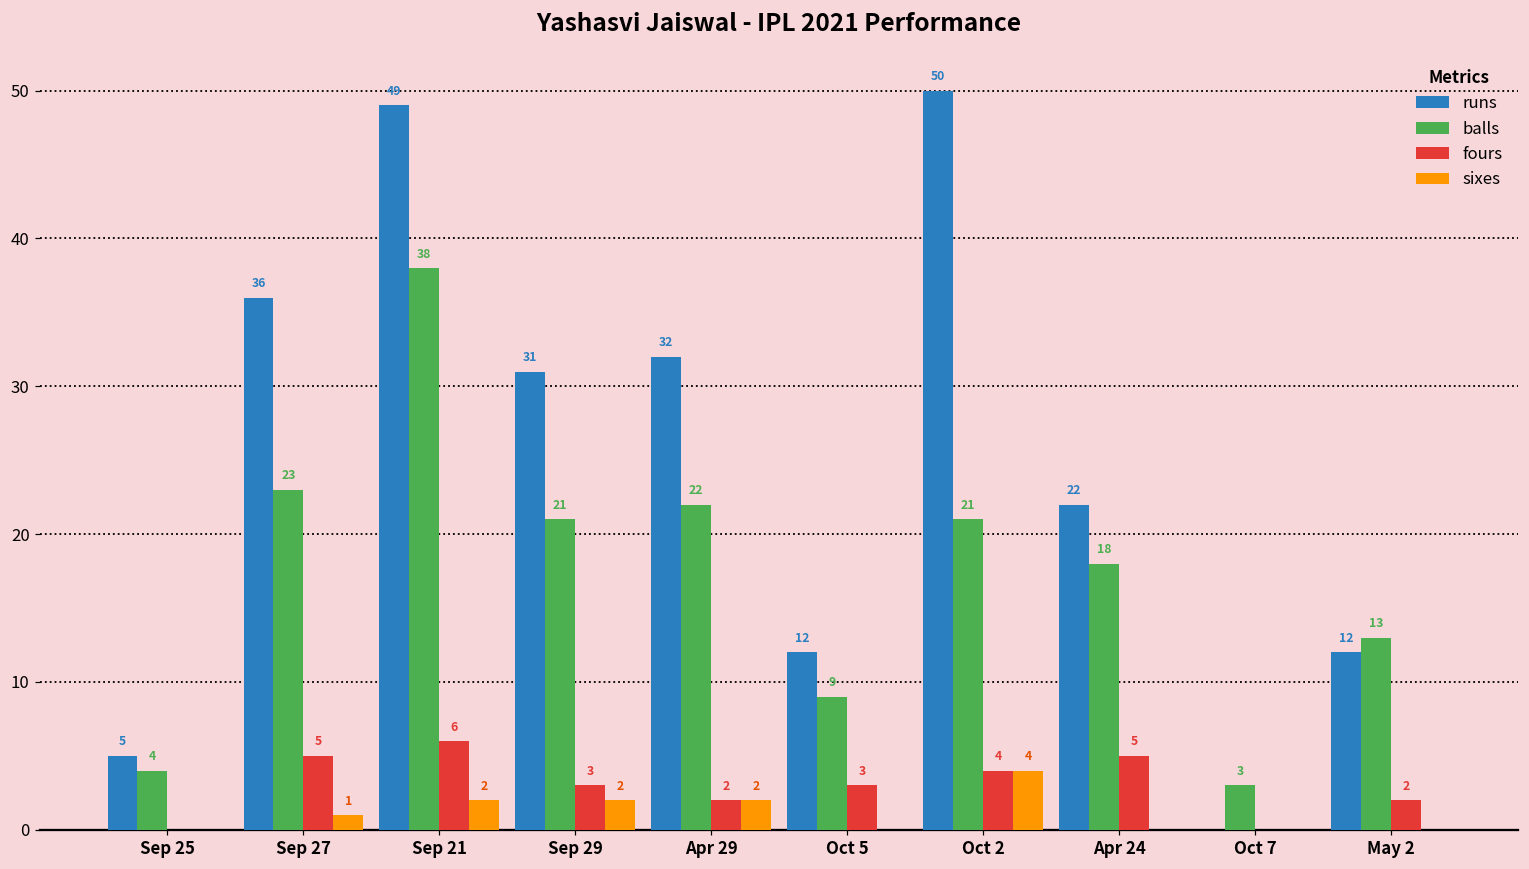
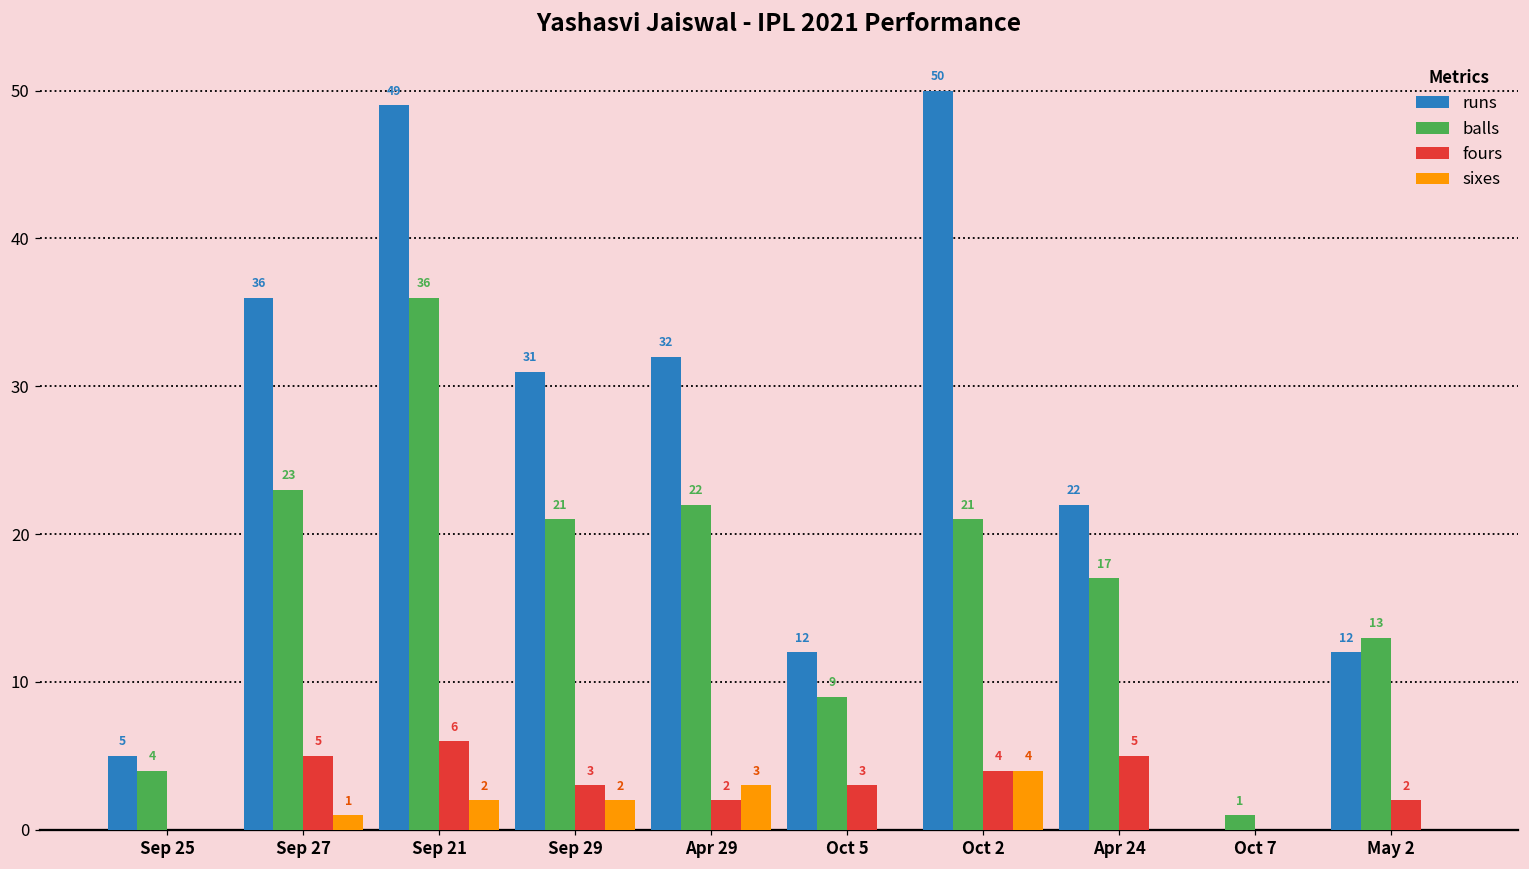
  {
    "runs": {
      "Sep 25": 5,
      "Sep 27": 36,
      "Sep 21": 49,
      "Sep 29": 31,
      "Apr 29": 32,
      "Oct 5": 12,
      "Oct 2": 50,
      "Apr 24": 22,
      "May 2": 12
    },
    "balls": {
      "Sep 25": 4,
      "Sep 27": 23,
-     "Sep 21": 38,
+     "Sep 21": 36,
      "Sep 29": 21,
      "Apr 29": 22,
      "Oct 5": 9,
      "Oct 2": 21,
-     "Apr 24": 18,
-     "Oct 7": 3,
+     "Apr 24": 17,
+     "Oct 7": 1,
      "May 2": 13
    },
    "fours": {
      "Sep 27": 5,
      "Sep 21": 6,
      "Sep 29": 3,
      "Apr 29": 2,
      "Oct 5": 3,
      "Oct 2": 4,
      "Apr 24": 5,
      "May 2": 2
    },
    "sixes": {
      "Sep 27": 1,
      "Sep 21": 2,
      "Sep 29": 2,
-     "Apr 29": 2,
+     "Apr 29": 3,
      "Oct 2": 4
    }
  }
